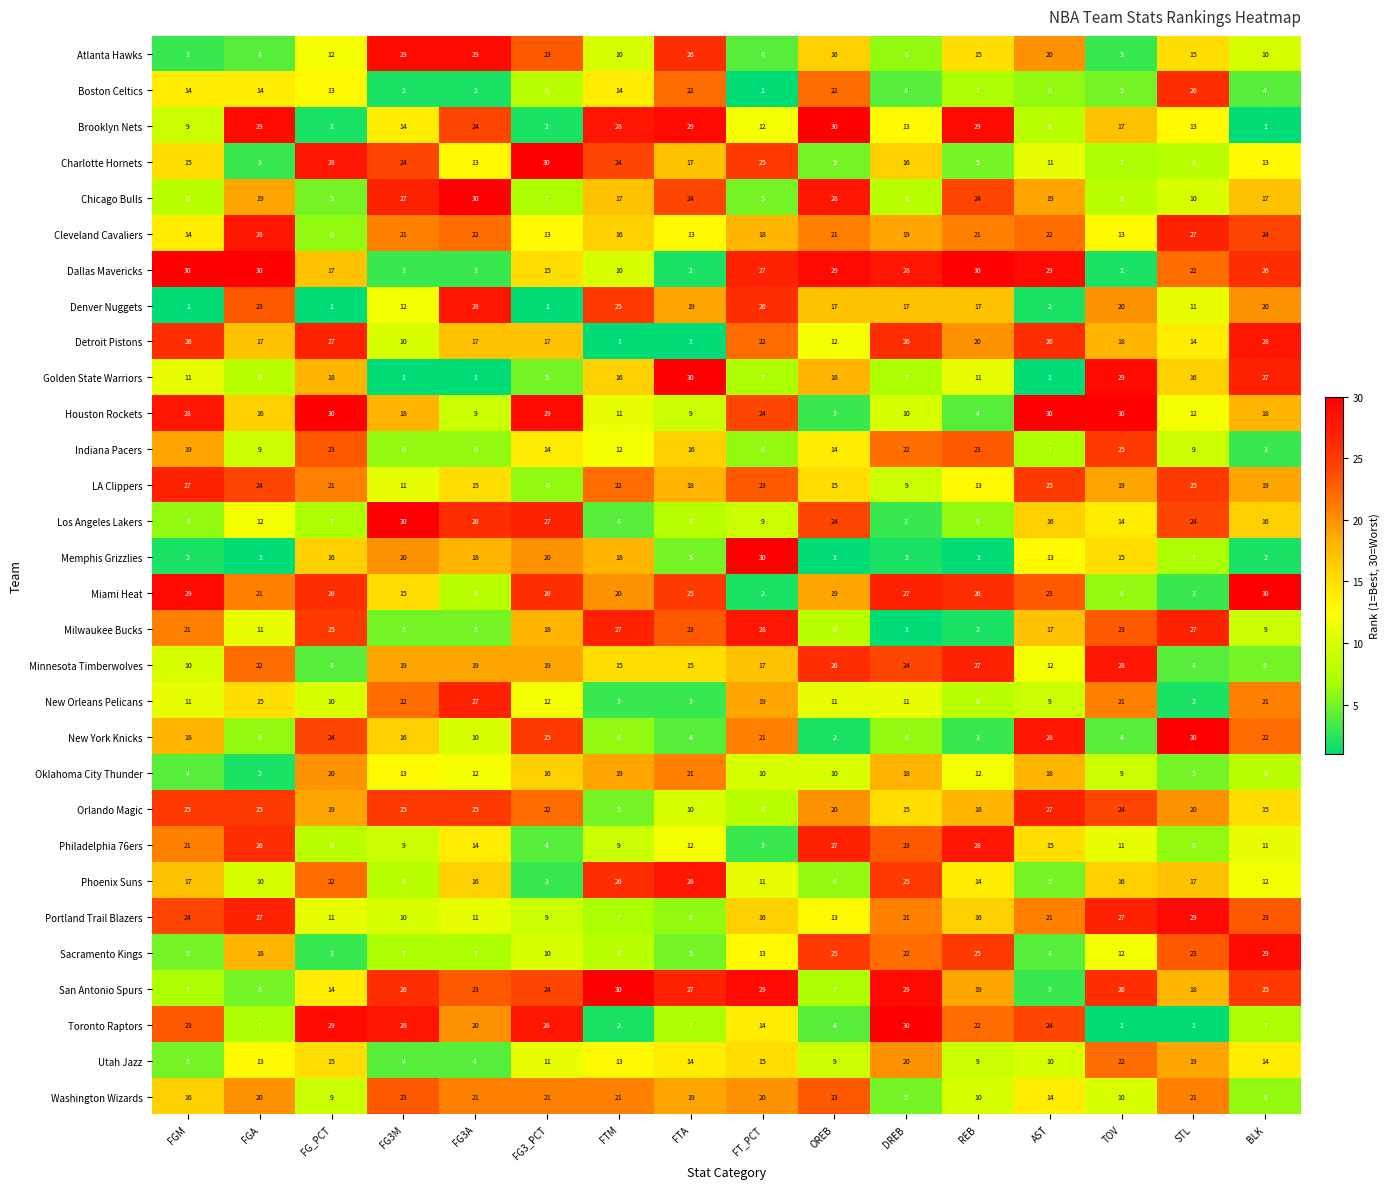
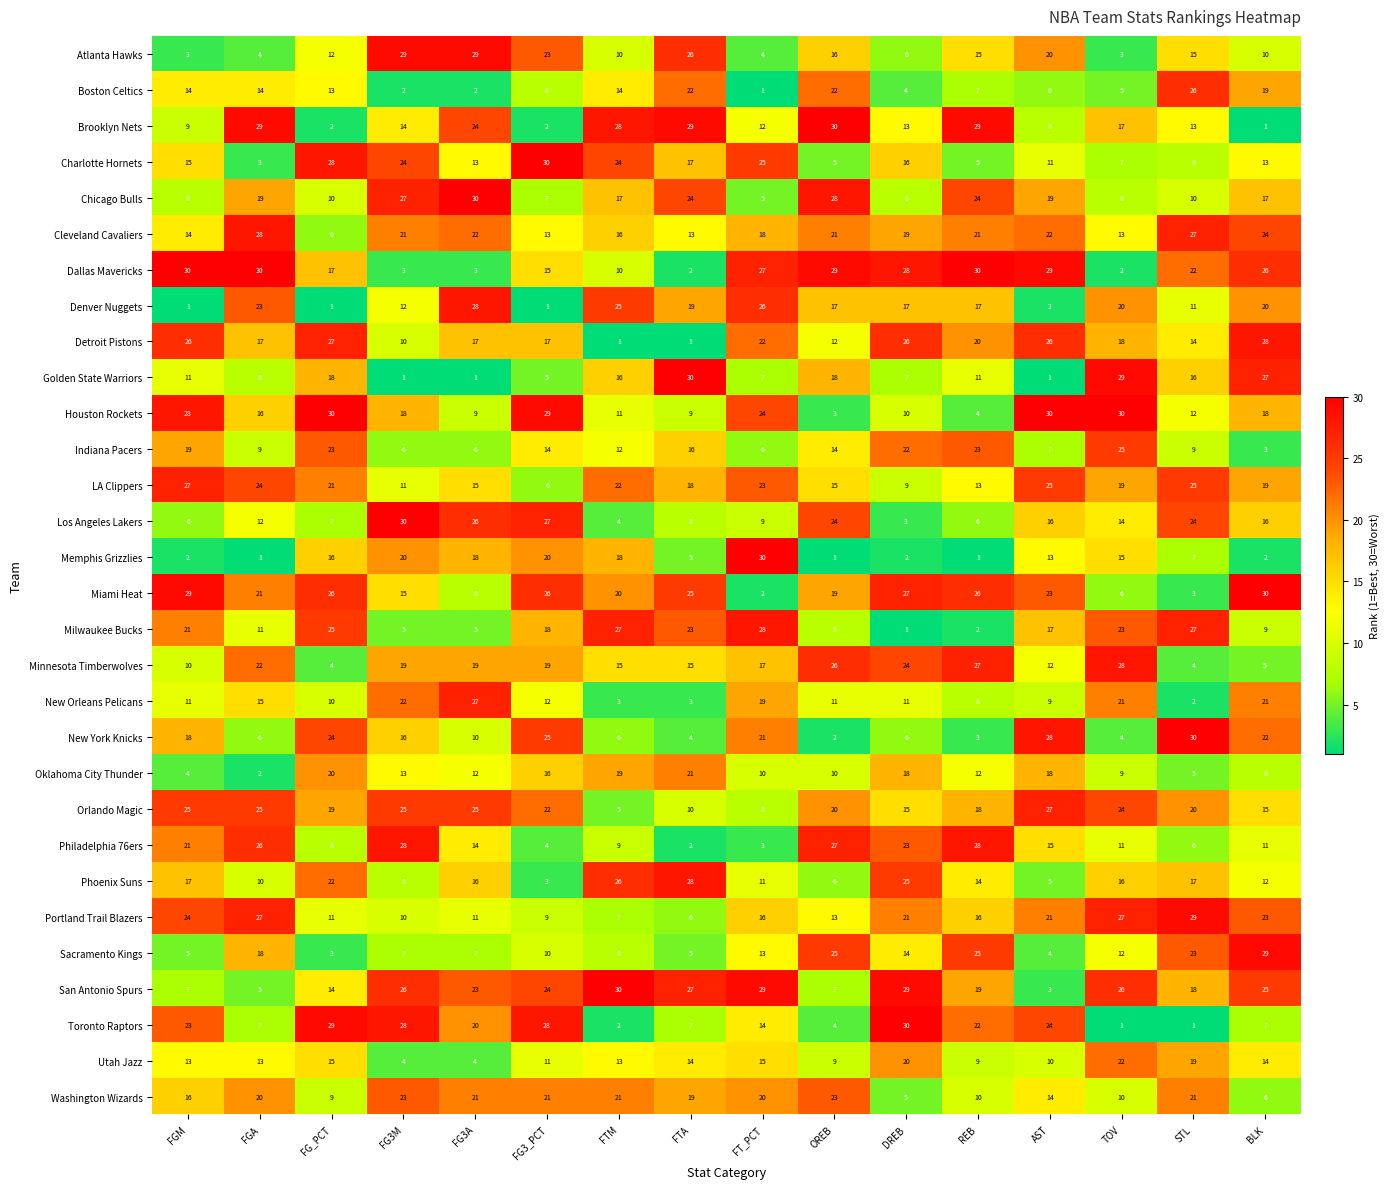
  {
    "Boston Celtics": {
      "FGM": 14,
      "FGA": 14,
      "FG_PCT": 13,
      "FG3M": 2,
      "FG3A": 2,
      "FG3_PCT": 8,
      "FTM": 14,
      "FTA": 22,
      "FT_PCT": 1,
      "OREB": 22,
      "DREB": 4,
      "REB": 7,
      "AST": 6,
      "TOV": 5,
      "STL": 26,
-     "BLK": 4
+     "BLK": 19
    },
    "Chicago Bulls": {
      "FGM": 8,
      "FGA": 19,
-     "FG_PCT": 5,
+     "FG_PCT": 10,
      "FG3M": 27,
      "FG3A": 30,
      "FG3_PCT": 7,
      "FTM": 17,
      "FTA": 24,
      "FT_PCT": 5,
      "OREB": 28,
      "DREB": 8,
      "REB": 24,
      "AST": 19,
      "TOV": 8,
      "STL": 10,
      "BLK": 17
    },
    "Philadelphia 76ers": {
      "FGM": 21,
      "FGA": 26,
      "FG_PCT": 8,
-     "FG3M": 9,
+     "FG3M": 28,
      "FG3A": 14,
      "FG3_PCT": 4,
      "FTM": 9,
-     "FTA": 12,
+     "FTA": 2,
      "FT_PCT": 3,
      "OREB": 27,
      "DREB": 23,
      "REB": 28,
      "AST": 15,
      "TOV": 11,
      "STL": 6,
      "BLK": 11
    },
    "Sacramento Kings": {
      "FGM": 5,
      "FGA": 18,
      "FG_PCT": 3,
      "FG3M": 7,
      "FG3A": 7,
      "FG3_PCT": 10,
      "FTM": 8,
      "FTA": 5,
      "FT_PCT": 13,
      "OREB": 25,
-     "DREB": 22,
+     "DREB": 14,
      "REB": 25,
      "AST": 4,
      "TOV": 12,
      "STL": 23,
      "BLK": 29
    },
    "Utah Jazz": {
-     "FGM": 5,
+     "FGM": 13,
      "FGA": 13,
      "FG_PCT": 15,
      "FG3M": 4,
      "FG3A": 4,
      "FG3_PCT": 11,
      "FTM": 13,
      "FTA": 14,
      "FT_PCT": 15,
      "OREB": 9,
      "DREB": 20,
      "REB": 9,
      "AST": 10,
      "TOV": 22,
      "STL": 19,
      "BLK": 14
    }
  }
